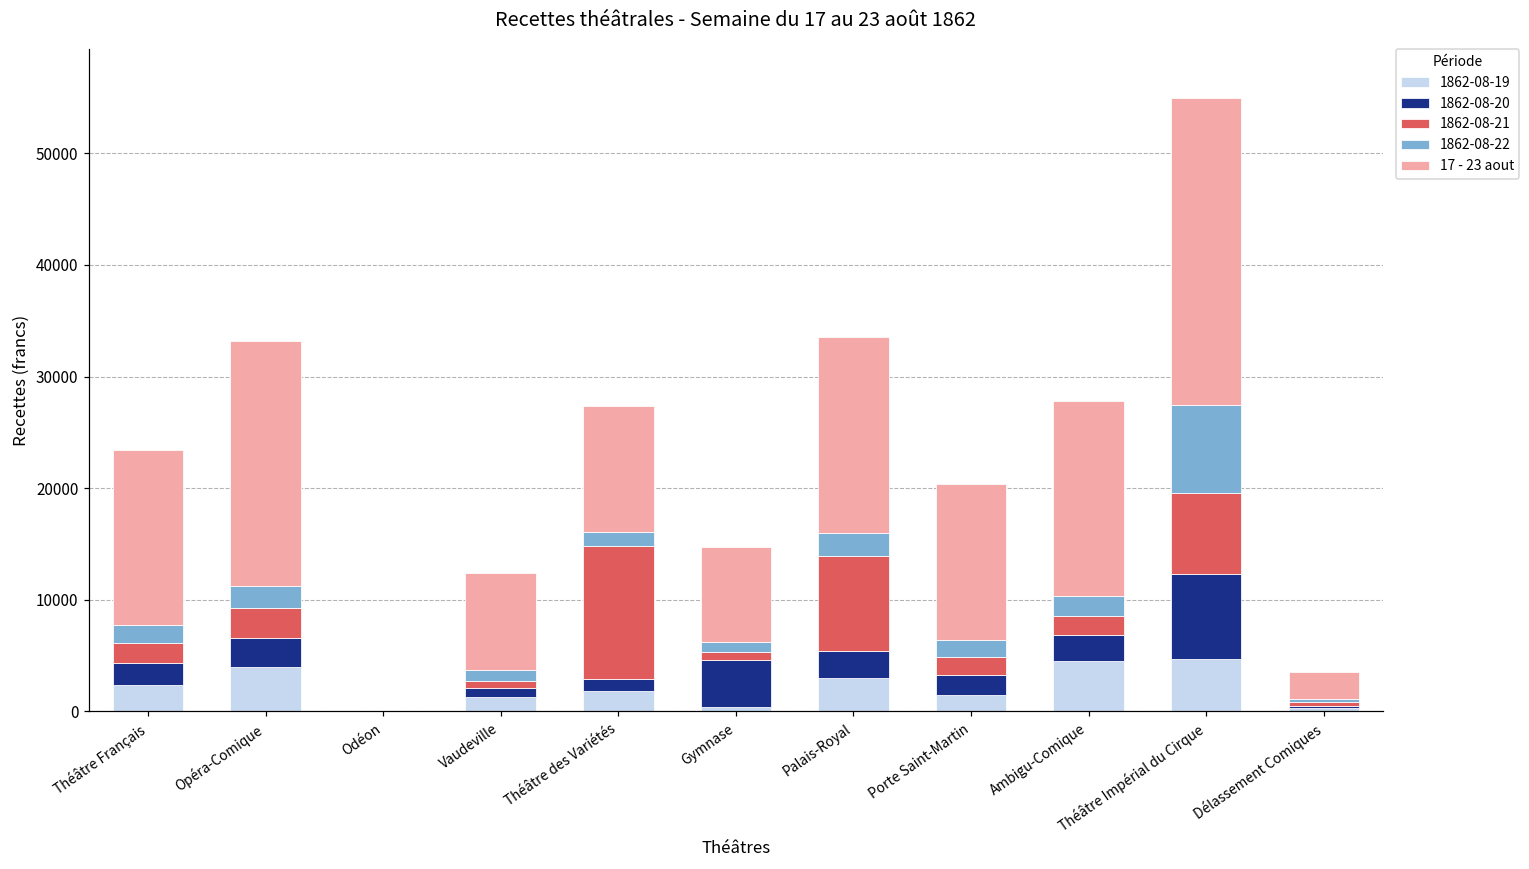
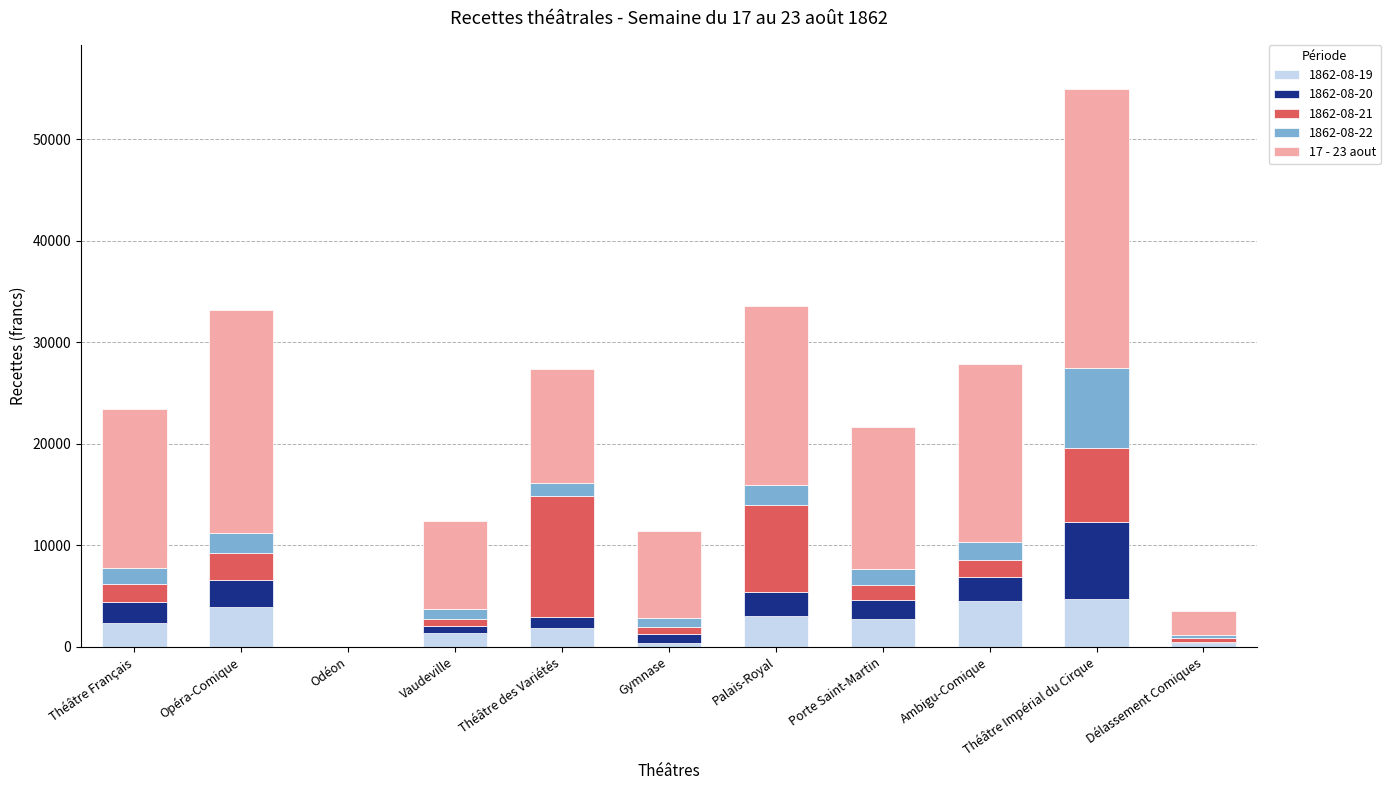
  {
    "1862-08-19": {
      "Théâtre Français": 2400,
      "Opéra-Comique": 3900,
      "Odéon": 0,
      "Vaudeville": 1300,
      "Théâtre des Variétés": 1900,
      "Gymnase": 400,
      "Palais-Royal": 3000,
-     "Porte Saint-Martin": 1500,
+     "Porte Saint-Martin": 2800,
      "Ambigu-Comique": 4500,
      "Théâtre Impérial du Cirque": 4700,
      "Délassement Comiques": 300
    },
    "1862-08-20": {
      "Théâtre Français": 2000,
      "Opéra-Comique": 2700,
      "Odéon": 0,
      "Vaudeville": 800,
      "Théâtre des Variétés": 1100,
-     "Gymnase": 4200,
+     "Gymnase": 800,
      "Palais-Royal": 2400,
      "Porte Saint-Martin": 1800,
      "Ambigu-Comique": 2300,
      "Théâtre Impérial du Cirque": 7600
    },
    "1862-08-21": {
      "Théâtre Français": 1800,
      "Opéra-Comique": 2600,
      "Odéon": 0,
      "Vaudeville": 600,
      "Théâtre des Variétés": 11900,
      "Gymnase": 700,
      "Palais-Royal": 8500,
      "Porte Saint-Martin": 1600,
      "Ambigu-Comique": 1700,
      "Théâtre Impérial du Cirque": 7300,
      "Délassement Comiques": 400
    },
    "1862-08-22": {
      "Théâtre Français": 1600,
      "Opéra-Comique": 1900,
      "Odéon": 0,
      "Vaudeville": 1000,
      "Théâtre des Variétés": 1300,
      "Gymnase": 900,
      "Palais-Royal": 2000,
      "Porte Saint-Martin": 1600,
      "Ambigu-Comique": 1800,
      "Théâtre Impérial du Cirque": 7800
    },
    "17 - 23 aout": {
      "Théâtre Français": 15600,
      "Opéra-Comique": 21900,
      "Odéon": 0,
      "Vaudeville": 8700,
      "Théâtre des Variétés": 11200,
      "Gymnase": 8500,
      "Palais-Royal": 17600,
      "Porte Saint-Martin": 14000,
      "Ambigu-Comique": 17500,
      "Théâtre Impérial du Cirque": 27500,
      "Délassement Comiques": 2400
    }
  }
